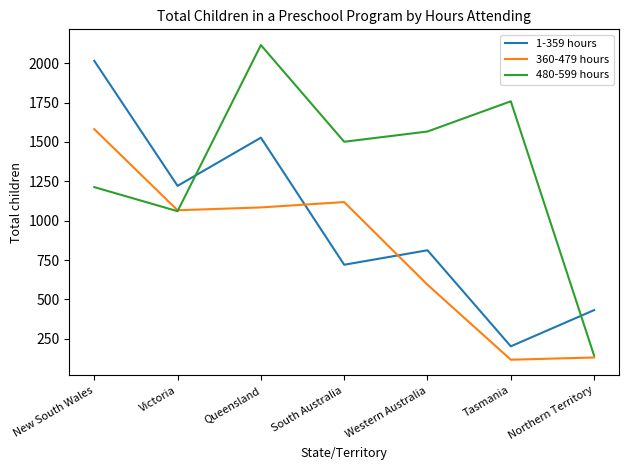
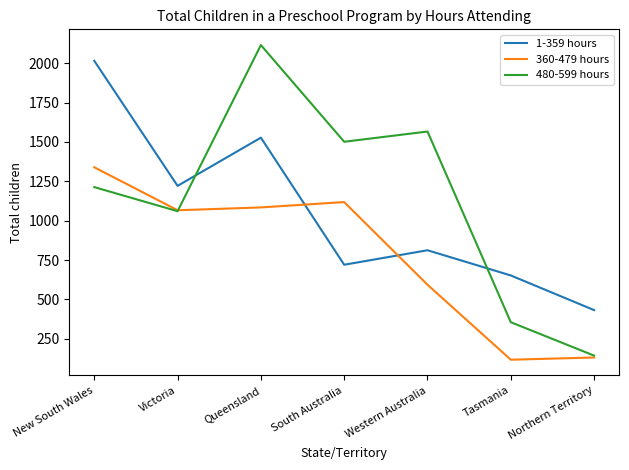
  {
    "1-359 hours": {
      "New South Wales": 2020,
      "Victoria": 1220,
      "Queensland": 1530,
      "South Australia": 720,
      "Western Australia": 810,
-     "Tasmania": 200,
+     "Tasmania": 650,
      "Northern Territory": 430
    },
    "360-479 hours": {
-     "New South Wales": 1580,
+     "New South Wales": 1340,
      "Queensland": 1080,
      "South Australia": 1120,
      "Western Australia": 590,
      "Tasmania": 120
    },
    "480-599 hours": {
      "New South Wales": 1210,
      "Queensland": 2120,
      "South Australia": 1500,
      "Western Australia": 1570,
-     "Tasmania": 1760
+     "Tasmania": 360
    }
  }
